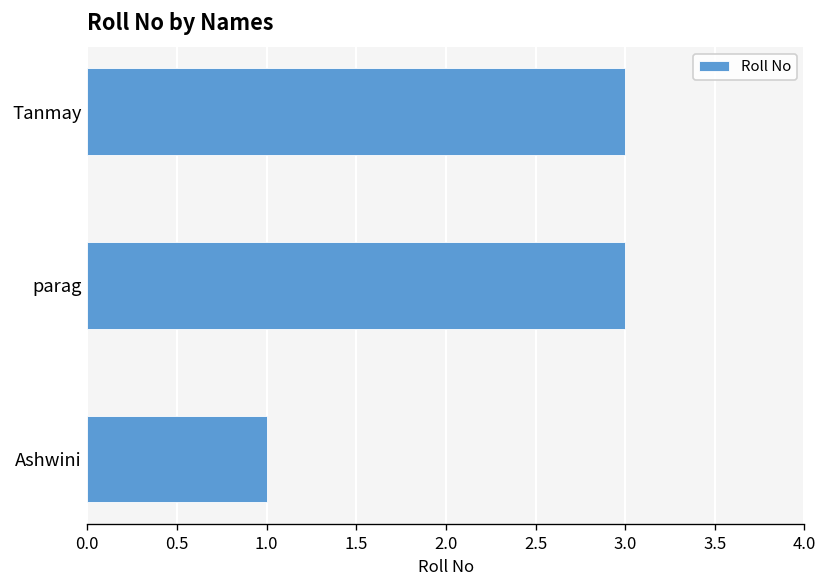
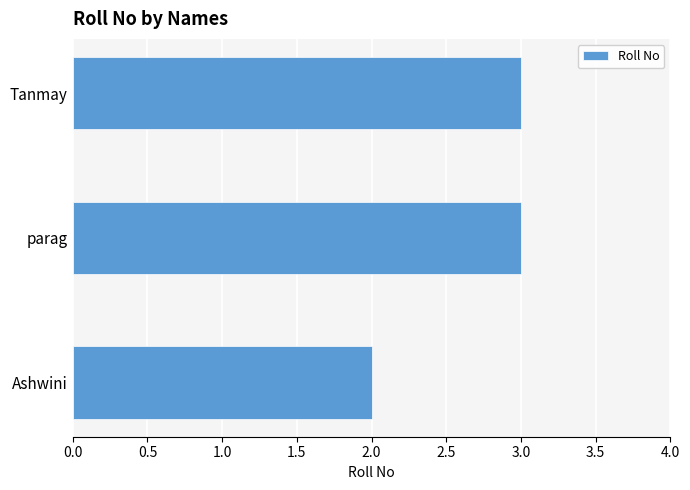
  {
    "Tanmay": 3,
    "parag": 3,
-   "Ashwini": 1
+   "Ashwini": 2
  }
